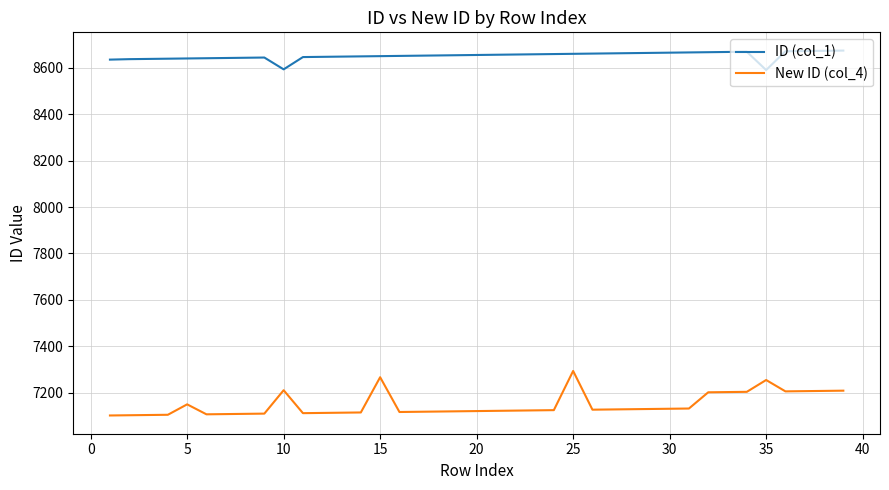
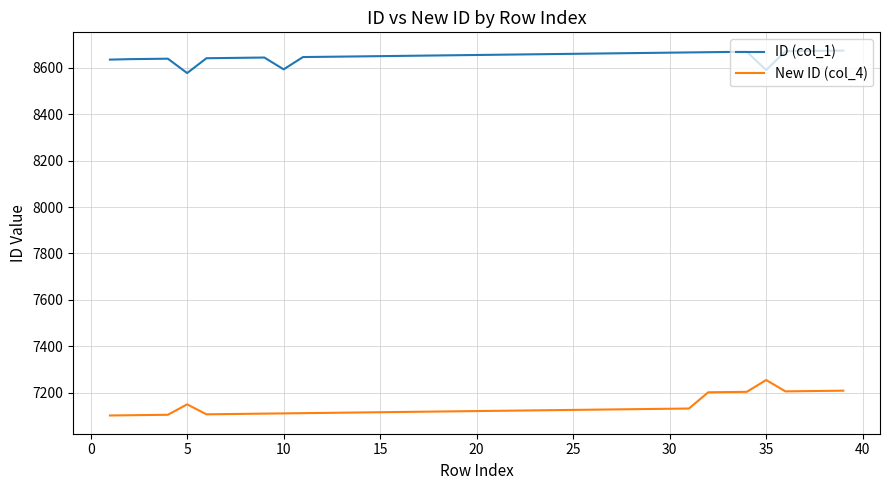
  {
    "ID (col_1)": {
-     "5": 8640,
+     "5": 8580,
      "10": 8590,
      "15": 8650,
      "20": 8660,
      "25": 8660,
      "30": 8670
    },
    "New ID (col_4)": {
      "5": 7150,
-     "10": 7210,
-     "15": 7270,
+     "10": 7110,
+     "15": 7120,
      "20": 7120,
-     "25": 7290,
+     "25": 7130,
      "30": 7130,
      "35": 7250
    }
  }
